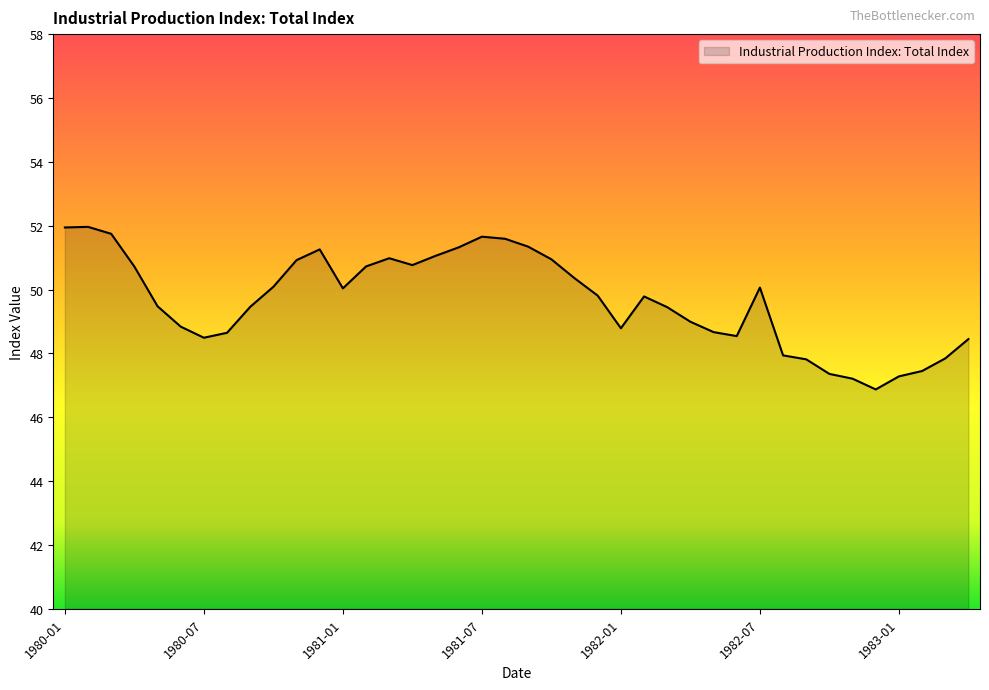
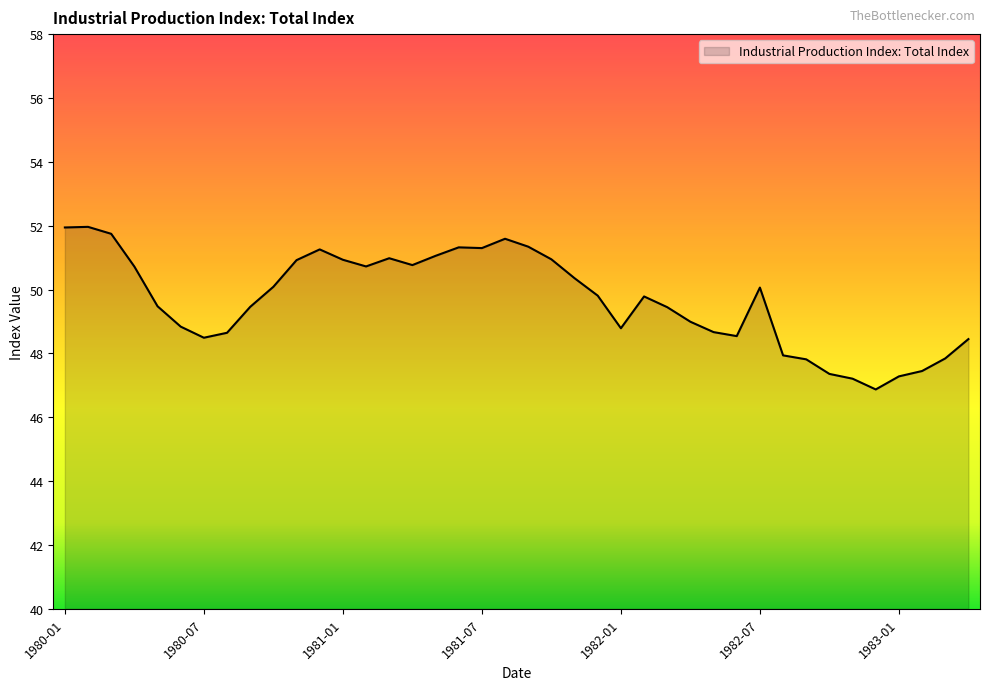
  {
    "1980-01": 51.9,
    "1980-07": 48.5,
-   "1981-01": 50.0,
-   "1981-07": 51.7,
+   "1981-01": 50.9,
+   "1981-07": 51.3,
    "1982-01": 48.8,
    "1982-07": 50.1,
    "1983-01": 47.3
  }
